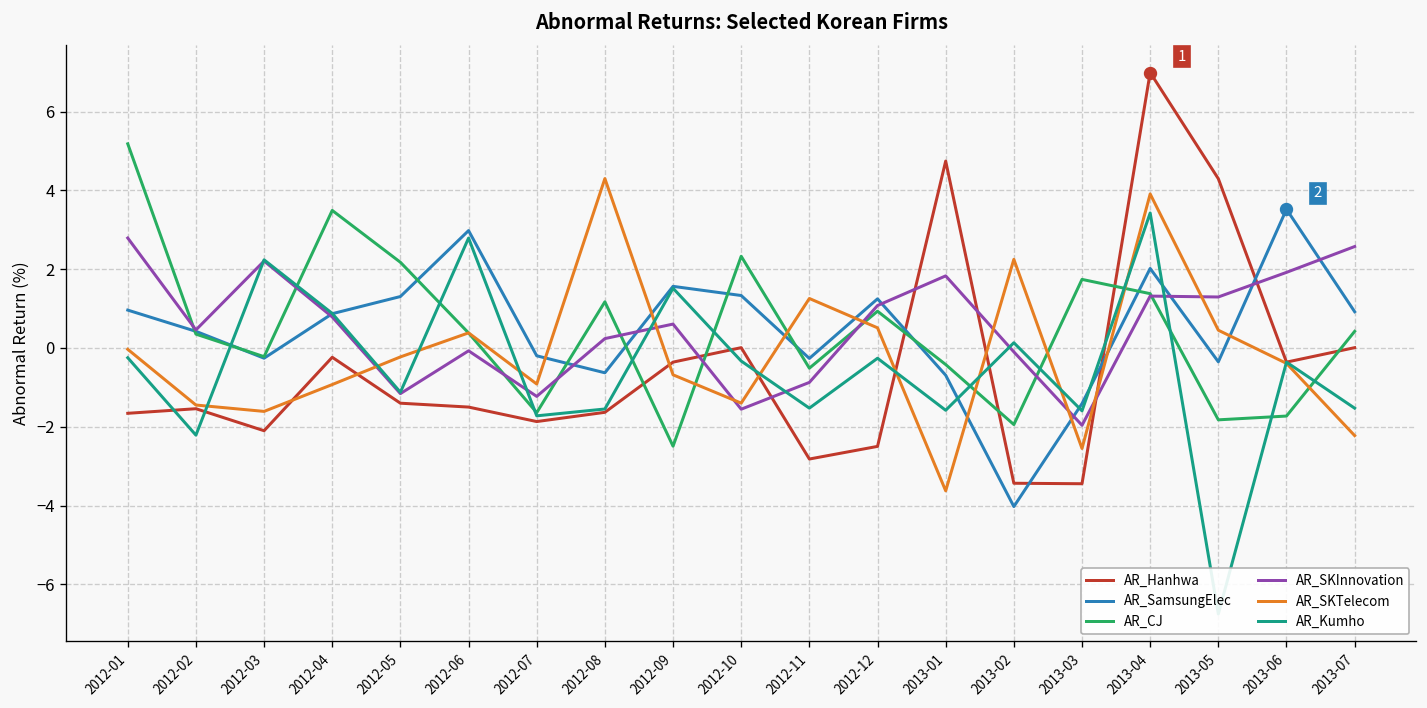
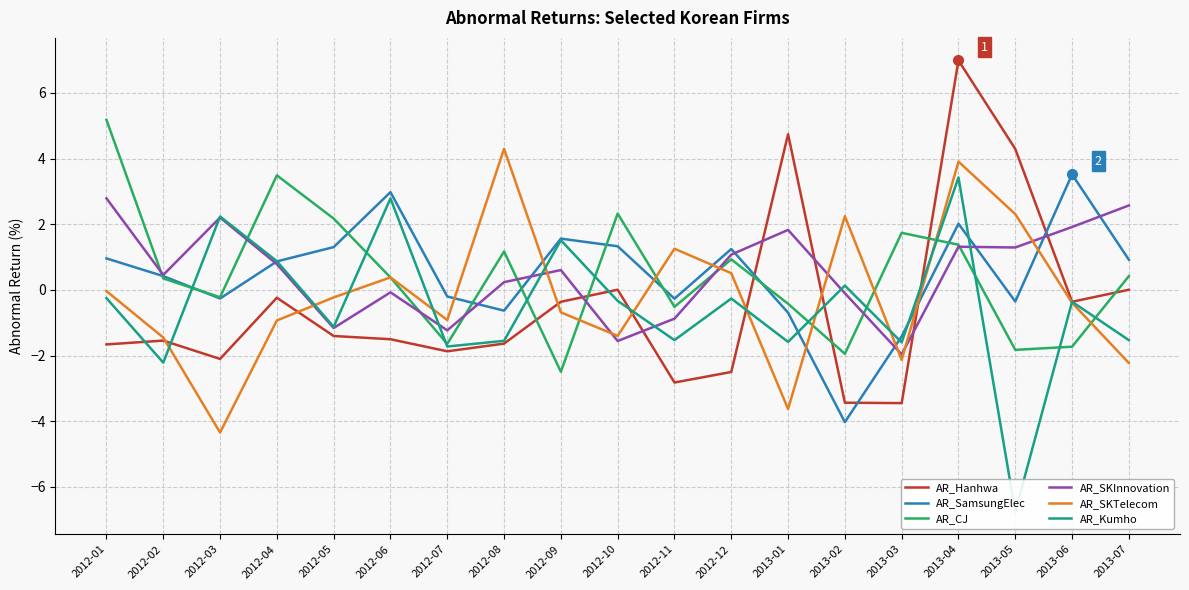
  {
    "AR_SKInnovation": {
      "2012-01": 2.8,
      "2012-04": 0.8,
      "2012-06": -0.1,
      "2012-07": -1.2,
      "2012-08": 0.2,
      "2012-09": 0.6,
      "2012-10": -1.6,
      "2012-11": -0.9,
      "2012-12": 1.1,
      "2013-01": 1.8,
      "2013-02": -0.1,
      "2013-03": -2.0,
      "2013-05": 1.3,
      "2013-06": 1.9,
      "2013-07": 2.6
    },
    "AR_SKTelecom": {
      "2012-01": 0.0,
      "2012-02": -1.4,
-     "2012-03": -1.6,
+     "2012-03": -4.3,
      "2012-04": -0.9,
      "2012-05": -0.2,
      "2012-07": -0.9,
      "2012-08": 4.3,
      "2012-09": -0.7,
      "2012-10": -1.4,
      "2012-11": 1.3,
      "2012-12": 0.5,
      "2013-01": -3.6,
      "2013-02": 2.2,
-     "2013-03": -2.6,
+     "2013-03": -2.1,
      "2013-04": 3.9,
-     "2013-05": 0.5,
+     "2013-05": 2.3,
      "2013-07": -2.2
    }
  }
